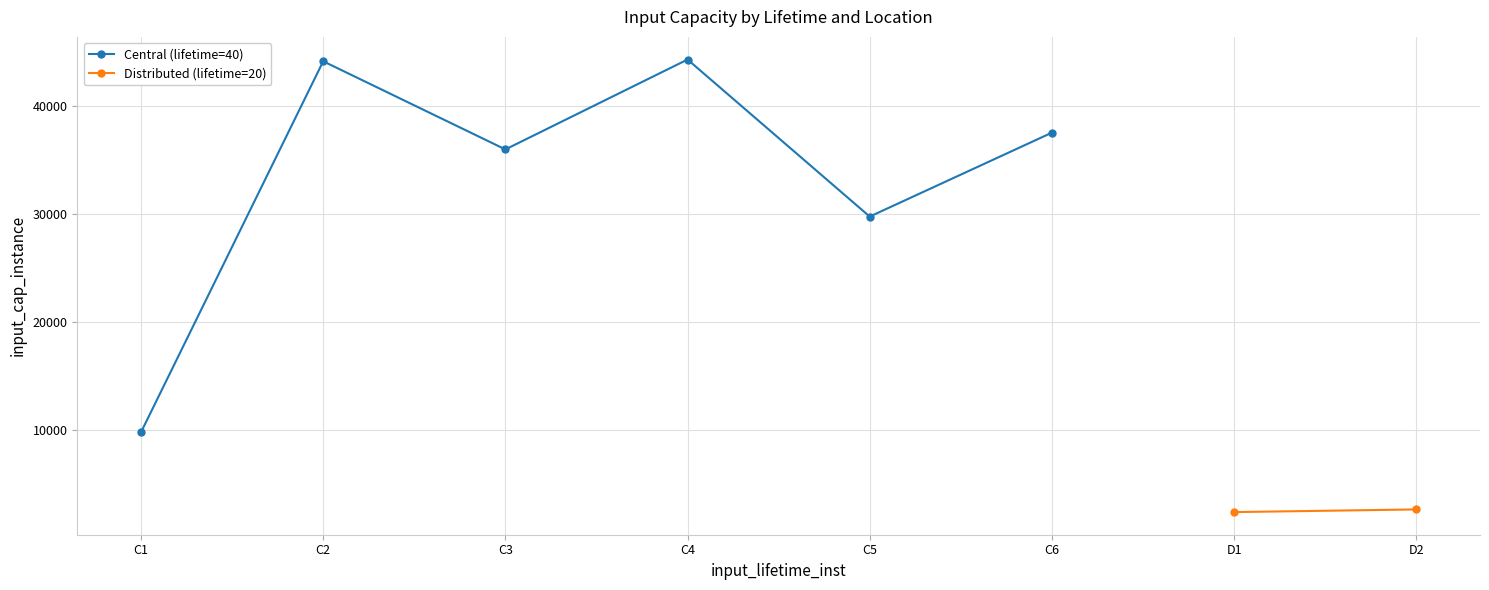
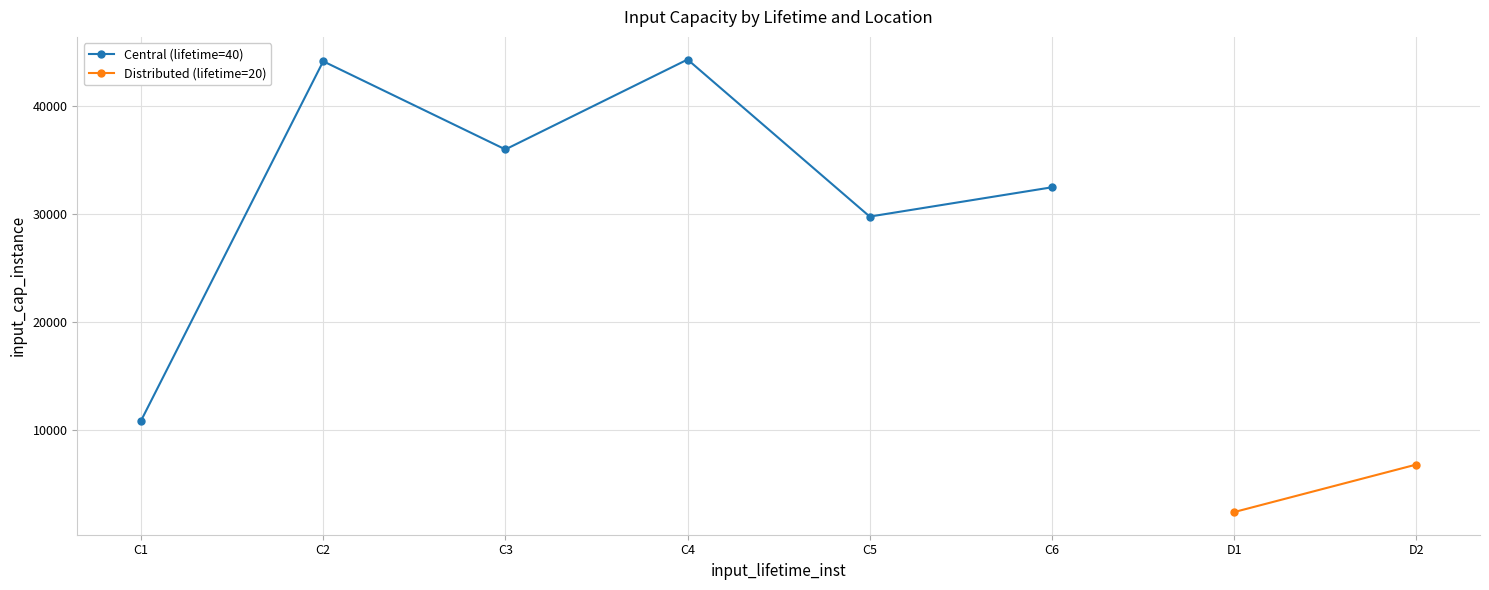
  {
    "Central (lifetime=40)": {
-     "C1": 9800,
+     "C1": 10900,
      "C2": 44100,
      "C3": 36000,
      "C4": 44300,
      "C5": 29800,
-     "C6": 37500
+     "C6": 32500
    },
    "Distributed (lifetime=20)": {
      "D1": 2500,
-     "D2": 2700
+     "D2": 6800
    }
  }
